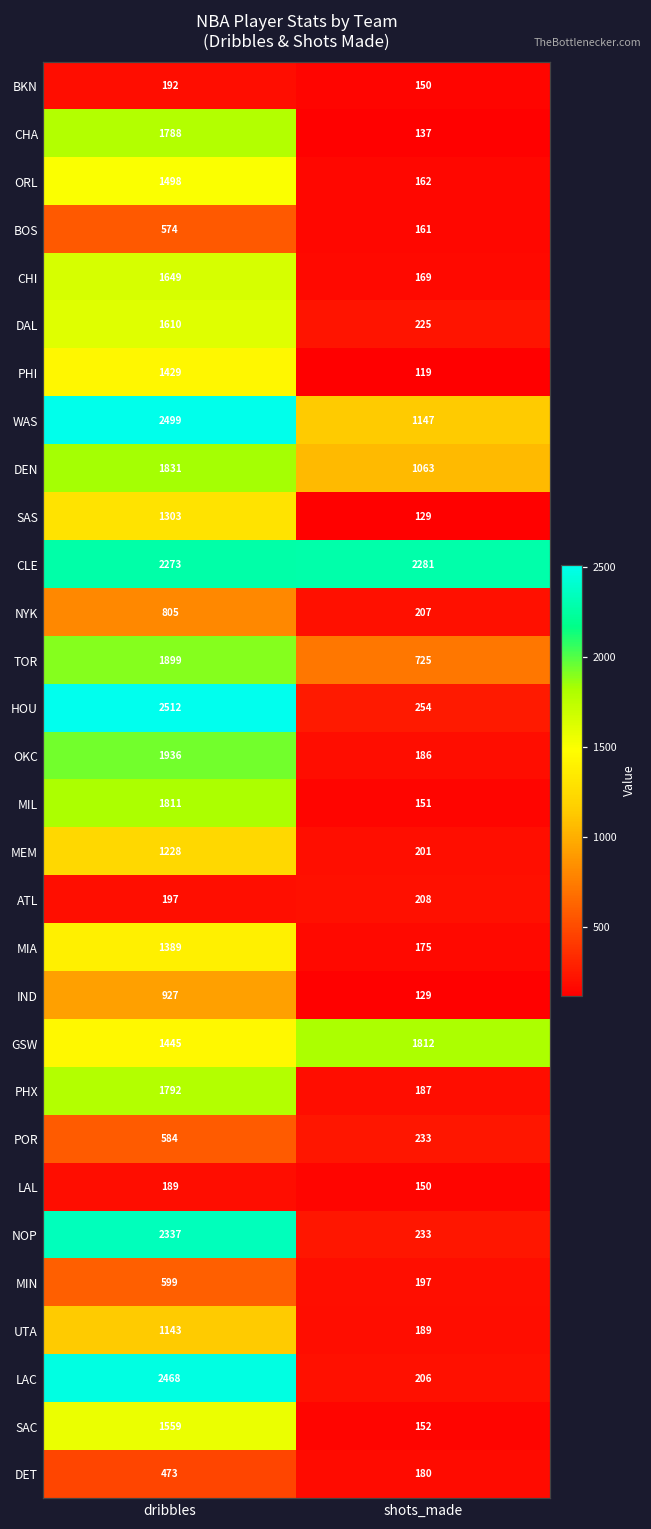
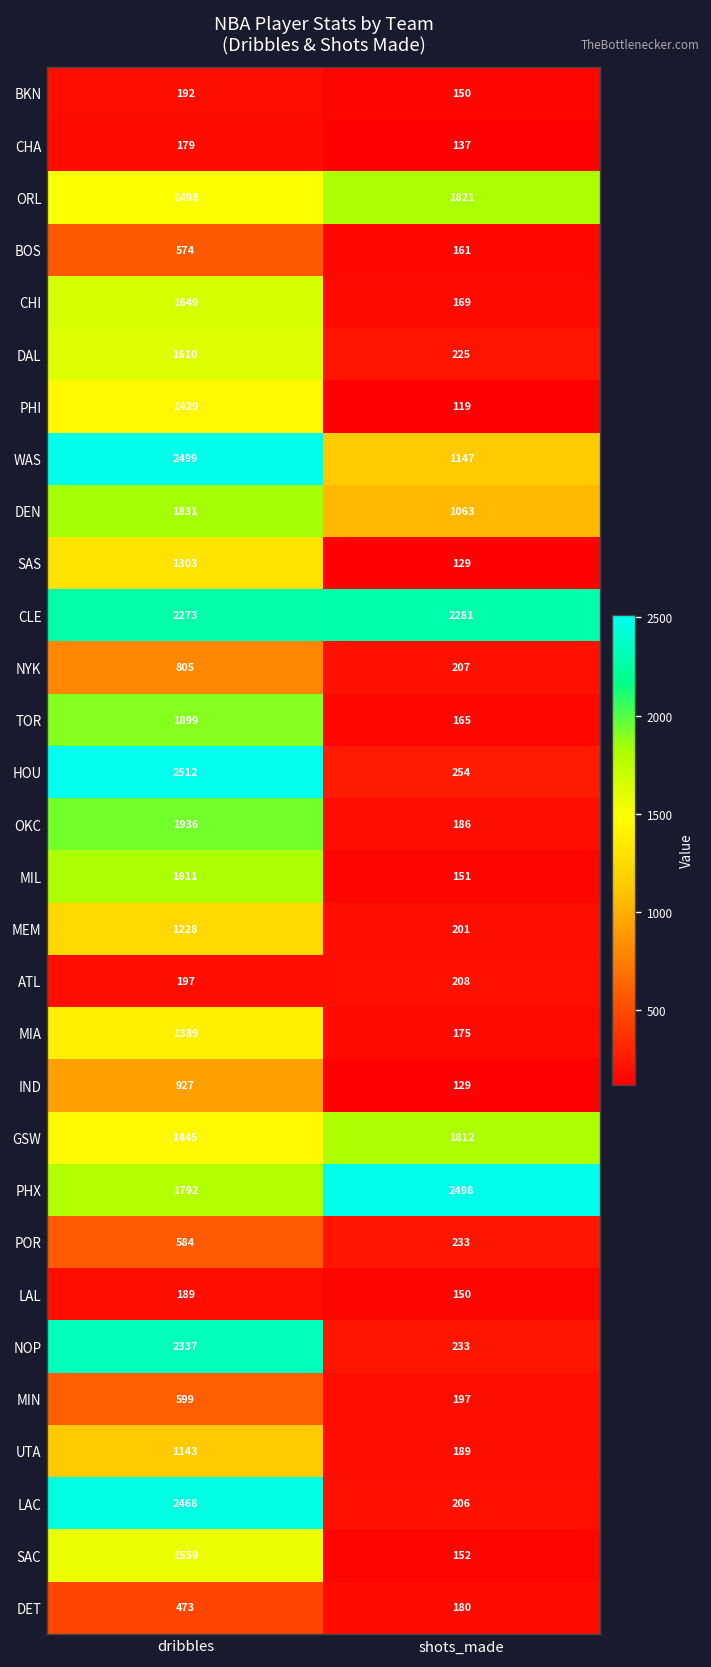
  {
    "BKN": {
      "dribbles": 192,
      "shots_made": 150
    },
    "CHA": {
-     "dribbles": 1788,
+     "dribbles": 179,
      "shots_made": 137
    },
    "ORL": {
      "dribbles": 1498,
-     "shots_made": 162
+     "shots_made": 1821
    },
    "BOS": {
      "dribbles": 574,
      "shots_made": 161
    },
    "CHI": {
      "dribbles": 1649,
      "shots_made": 169
    },
    "DAL": {
      "dribbles": 1610,
      "shots_made": 225
    },
    "PHI": {
      "dribbles": 1429,
      "shots_made": 119
    },
    "WAS": {
      "dribbles": 2499,
      "shots_made": 1147
    },
    "DEN": {
      "dribbles": 1831,
      "shots_made": 1063
    },
    "SAS": {
      "dribbles": 1303,
      "shots_made": 129
    },
    "CLE": {
      "dribbles": 2273,
      "shots_made": 2281
    },
    "NYK": {
      "dribbles": 805,
      "shots_made": 207
    },
    "TOR": {
      "dribbles": 1899,
-     "shots_made": 725
+     "shots_made": 165
    },
    "HOU": {
      "dribbles": 2512,
      "shots_made": 254
    },
    "OKC": {
      "dribbles": 1936,
      "shots_made": 186
    },
    "MIL": {
      "dribbles": 1811,
      "shots_made": 151
    },
    "MEM": {
      "dribbles": 1228,
      "shots_made": 201
    },
    "ATL": {
      "dribbles": 197,
      "shots_made": 208
    },
    "MIA": {
      "dribbles": 1389,
      "shots_made": 175
    },
    "IND": {
      "dribbles": 927,
      "shots_made": 129
    },
    "GSW": {
      "dribbles": 1445,
      "shots_made": 1812
    },
    "PHX": {
      "dribbles": 1792,
-     "shots_made": 187
+     "shots_made": 2498
    },
    "POR": {
      "dribbles": 584,
      "shots_made": 233
    },
    "LAL": {
      "dribbles": 189,
      "shots_made": 150
    },
    "NOP": {
      "dribbles": 2337,
      "shots_made": 233
    },
    "MIN": {
      "dribbles": 599,
      "shots_made": 197
    },
    "UTA": {
      "dribbles": 1143,
      "shots_made": 189
    },
    "LAC": {
      "dribbles": 2468,
      "shots_made": 206
    },
    "SAC": {
      "dribbles": 1559,
      "shots_made": 152
    },
    "DET": {
      "dribbles": 473,
      "shots_made": 180
    }
  }
